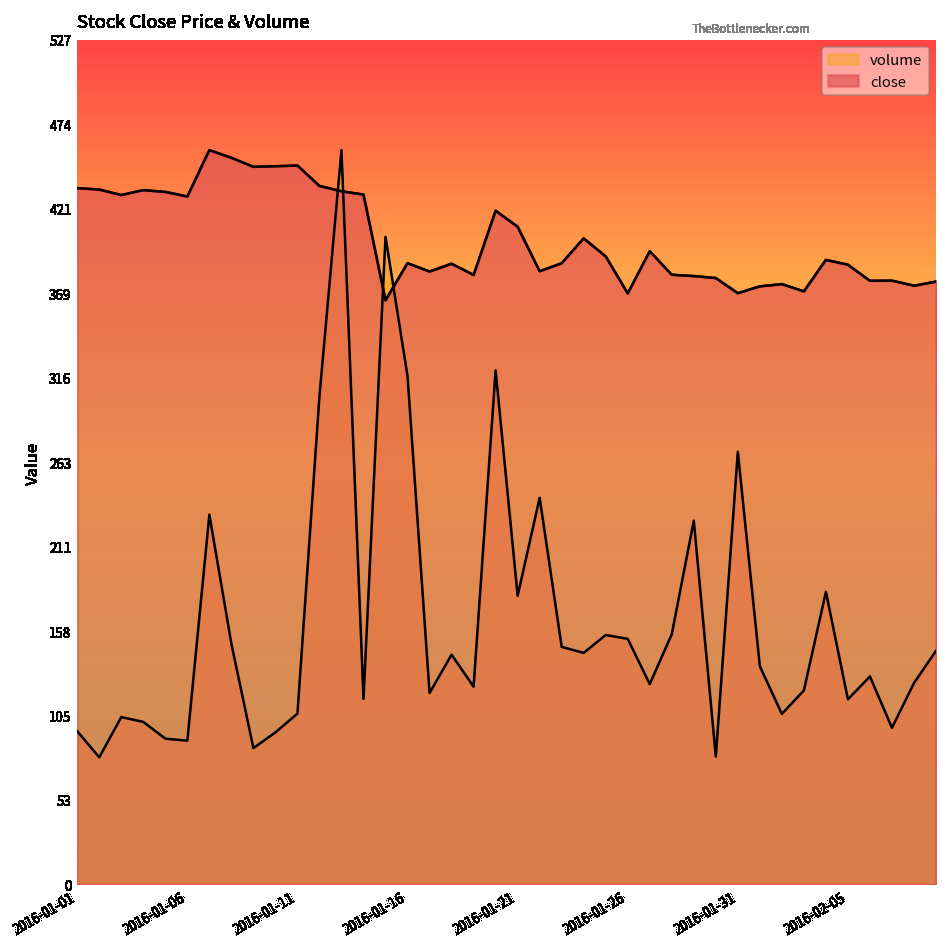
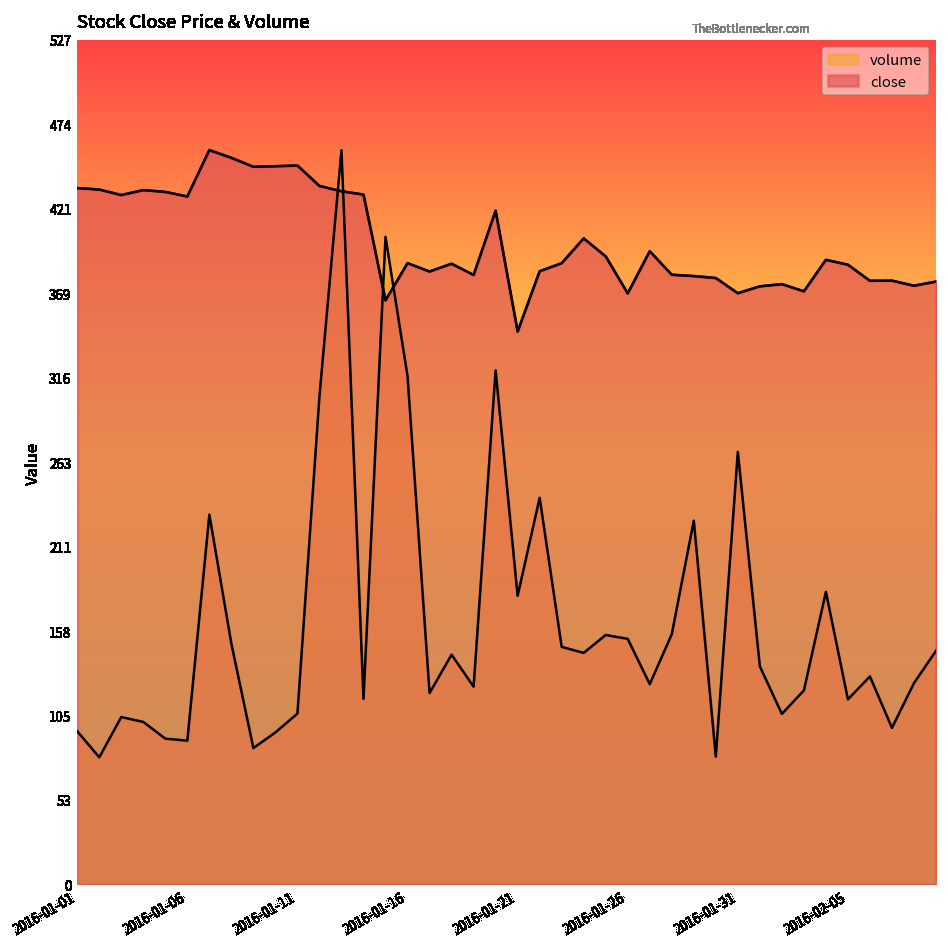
  {
    "volume": {
      "2016-01-01": 96,
      "2016-01-06": 90,
      "2016-01-11": 107,
      "2016-01-16": 317,
      "2016-01-21": 180,
      "2016-01-26": 153,
      "2016-01-31": 270,
      "2016-02-05": 115
    },
    "close": {
      "2016-01-01": 434,
      "2016-01-06": 429,
      "2016-01-11": 448,
      "2016-01-16": 388,
-     "2016-01-21": 410,
+     "2016-01-21": 345,
      "2016-01-26": 369,
      "2016-01-31": 369,
      "2016-02-05": 387
    }
  }
